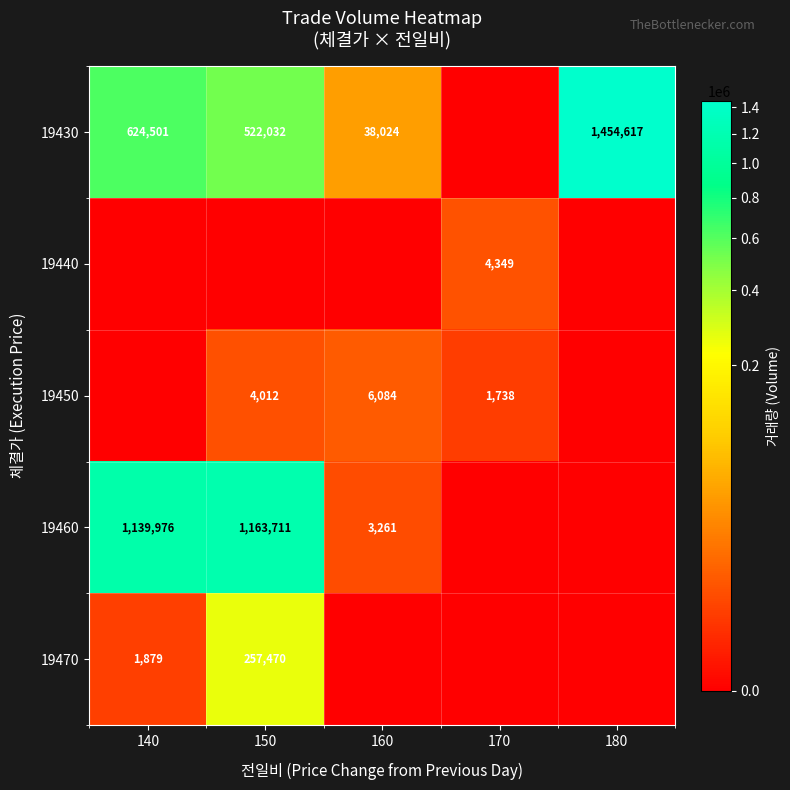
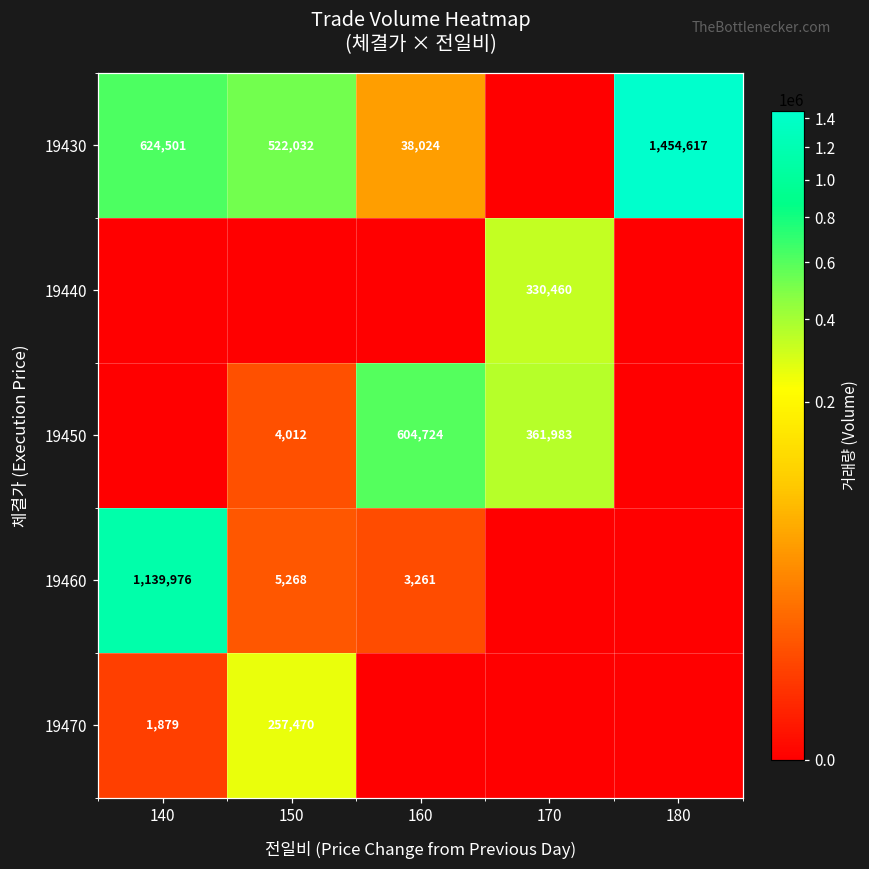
  {
    "19430": {
      "140": "624,501",
      "150": "522,032",
      "160": "38,024",
      "180": "1,454,617"
    },
    "19440": {
-     "170": "4,349"
+     "170": "330,460"
    },
    "19450": {
      "150": "4,012",
-     "160": "6,084",
-     "170": "1,738"
+     "160": "604,724",
+     "170": "361,983"
    },
    "19460": {
      "140": "1,139,976",
-     "150": "1,163,711",
+     "150": "5,268",
      "160": "3,261"
    },
    "19470": {
      "140": "1,879",
      "150": "257,470"
    }
  }
